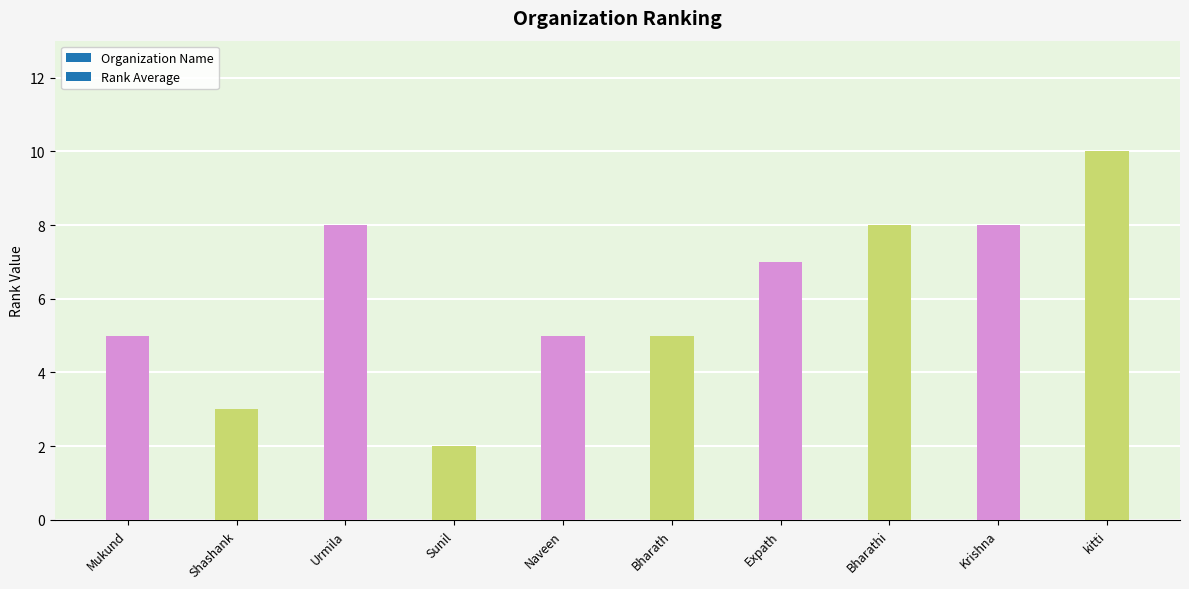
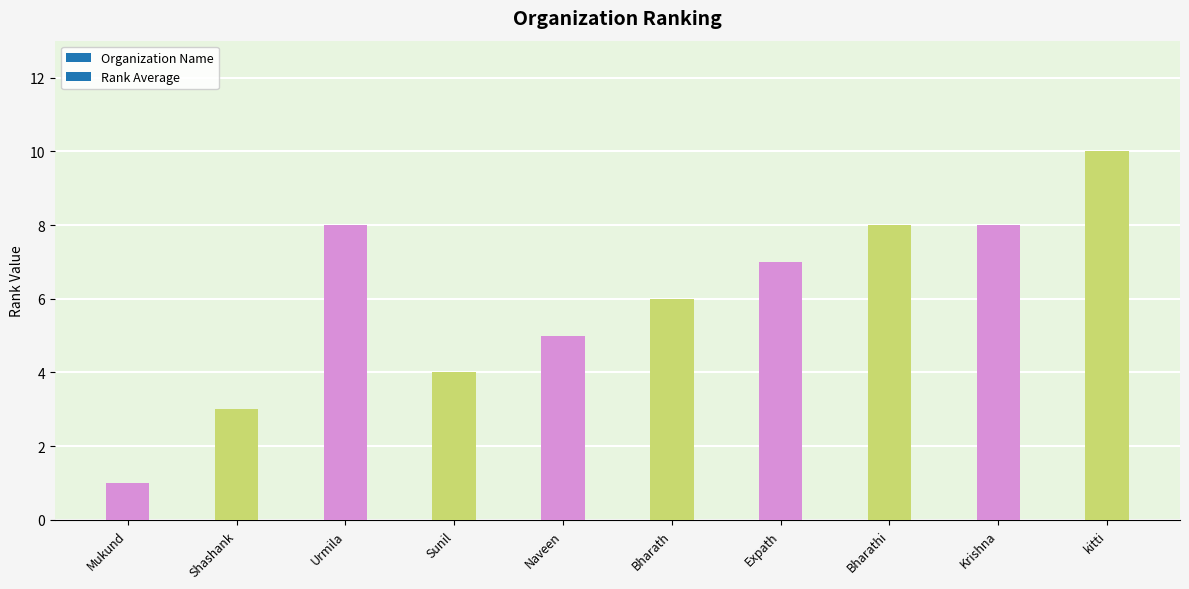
  {
-   "Mukund": 5,
+   "Mukund": 1,
    "Shashank": 3,
    "Urmila": 8,
-   "Sunil": 2,
+   "Sunil": 4,
    "Naveen": 5,
-   "Bharath": 5,
+   "Bharath": 6,
    "Expath": 7,
    "Bharathi": 8,
    "Krishna": 8,
    "kitti": 10
  }
